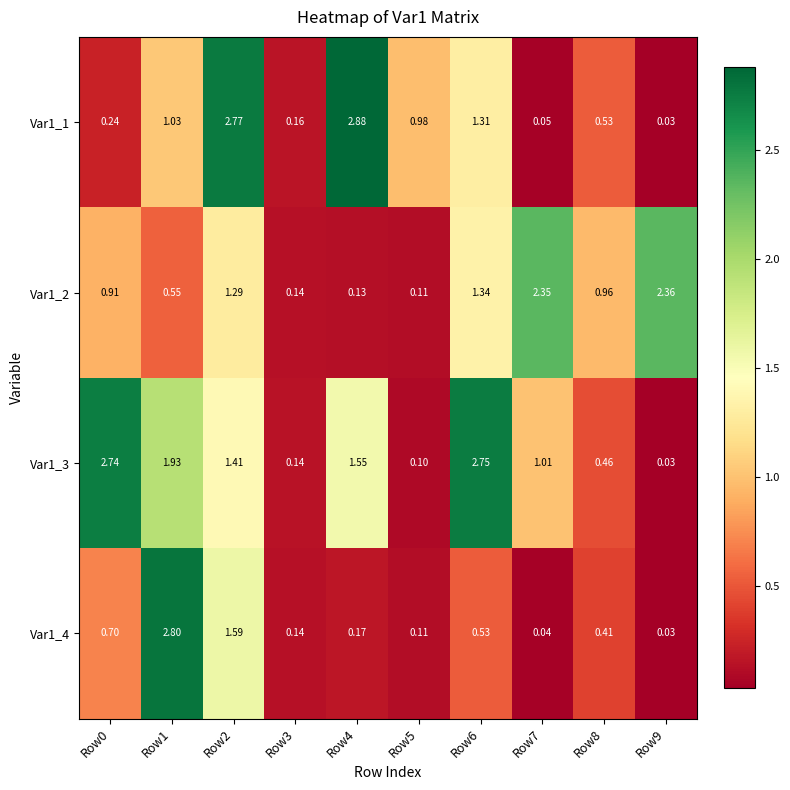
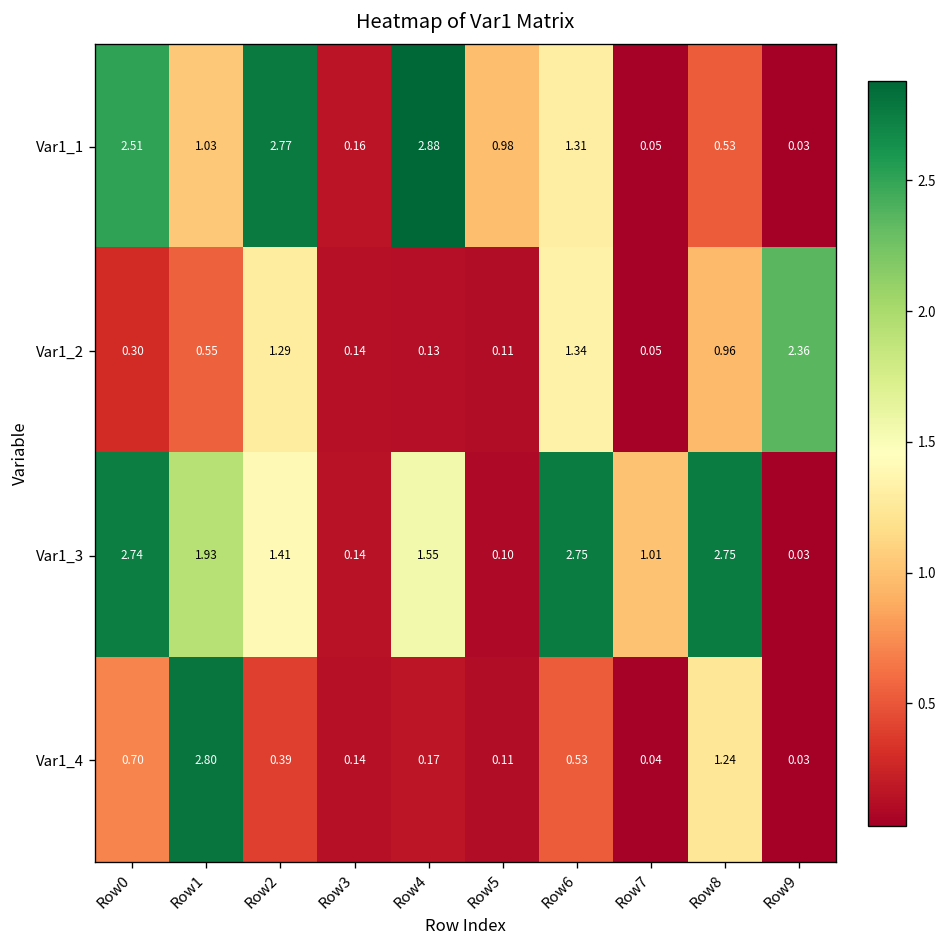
  {
    "Var1_1": {
-     "Row0": 0.24,
+     "Row0": 2.51,
      "Row1": 1.03,
      "Row2": 2.77,
      "Row3": 0.16,
      "Row4": 2.88,
      "Row5": 0.98,
      "Row6": 1.31,
      "Row7": 0.05,
      "Row8": 0.53,
      "Row9": 0.03
    },
    "Var1_2": {
-     "Row0": 0.91,
+     "Row0": 0.30,
      "Row1": 0.55,
      "Row2": 1.29,
      "Row3": 0.14,
      "Row4": 0.13,
      "Row5": 0.11,
      "Row6": 1.34,
-     "Row7": 2.35,
+     "Row7": 0.05,
      "Row8": 0.96,
      "Row9": 2.36
    },
    "Var1_3": {
      "Row0": 2.74,
      "Row1": 1.93,
      "Row2": 1.41,
      "Row3": 0.14,
      "Row4": 1.55,
      "Row5": 0.10,
      "Row6": 2.75,
      "Row7": 1.01,
-     "Row8": 0.46,
+     "Row8": 2.75,
      "Row9": 0.03
    },
    "Var1_4": {
      "Row0": 0.70,
      "Row1": 2.80,
-     "Row2": 1.59,
+     "Row2": 0.39,
      "Row3": 0.14,
      "Row4": 0.17,
      "Row5": 0.11,
      "Row6": 0.53,
      "Row7": 0.04,
-     "Row8": 0.41,
+     "Row8": 1.24,
      "Row9": 0.03
    }
  }
